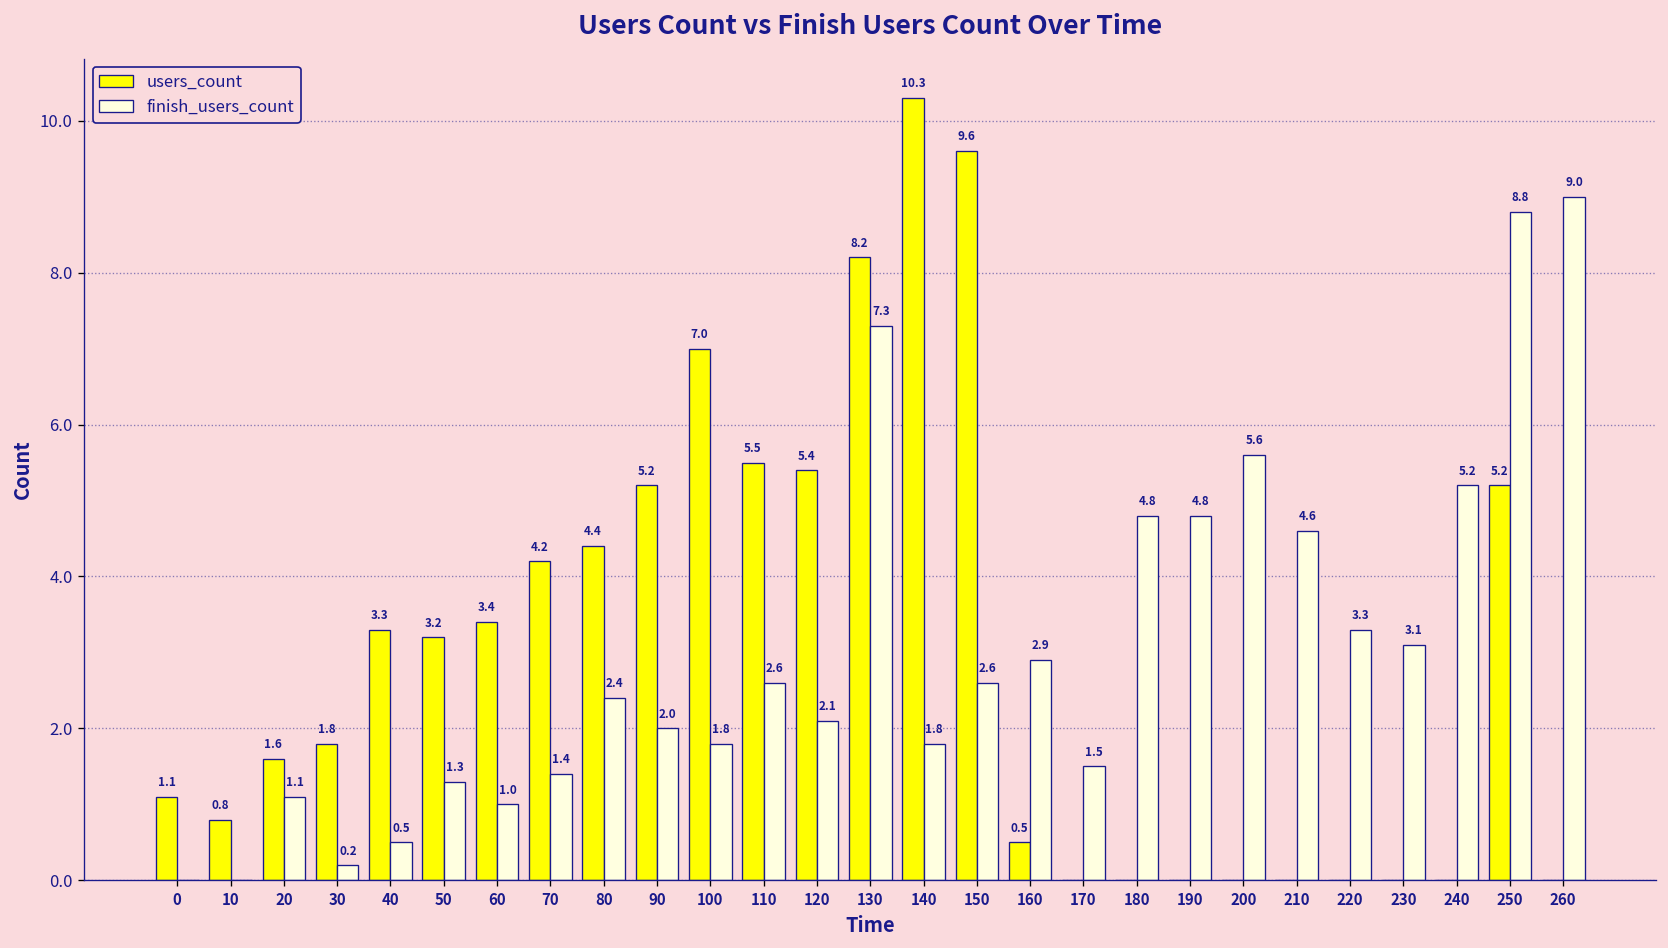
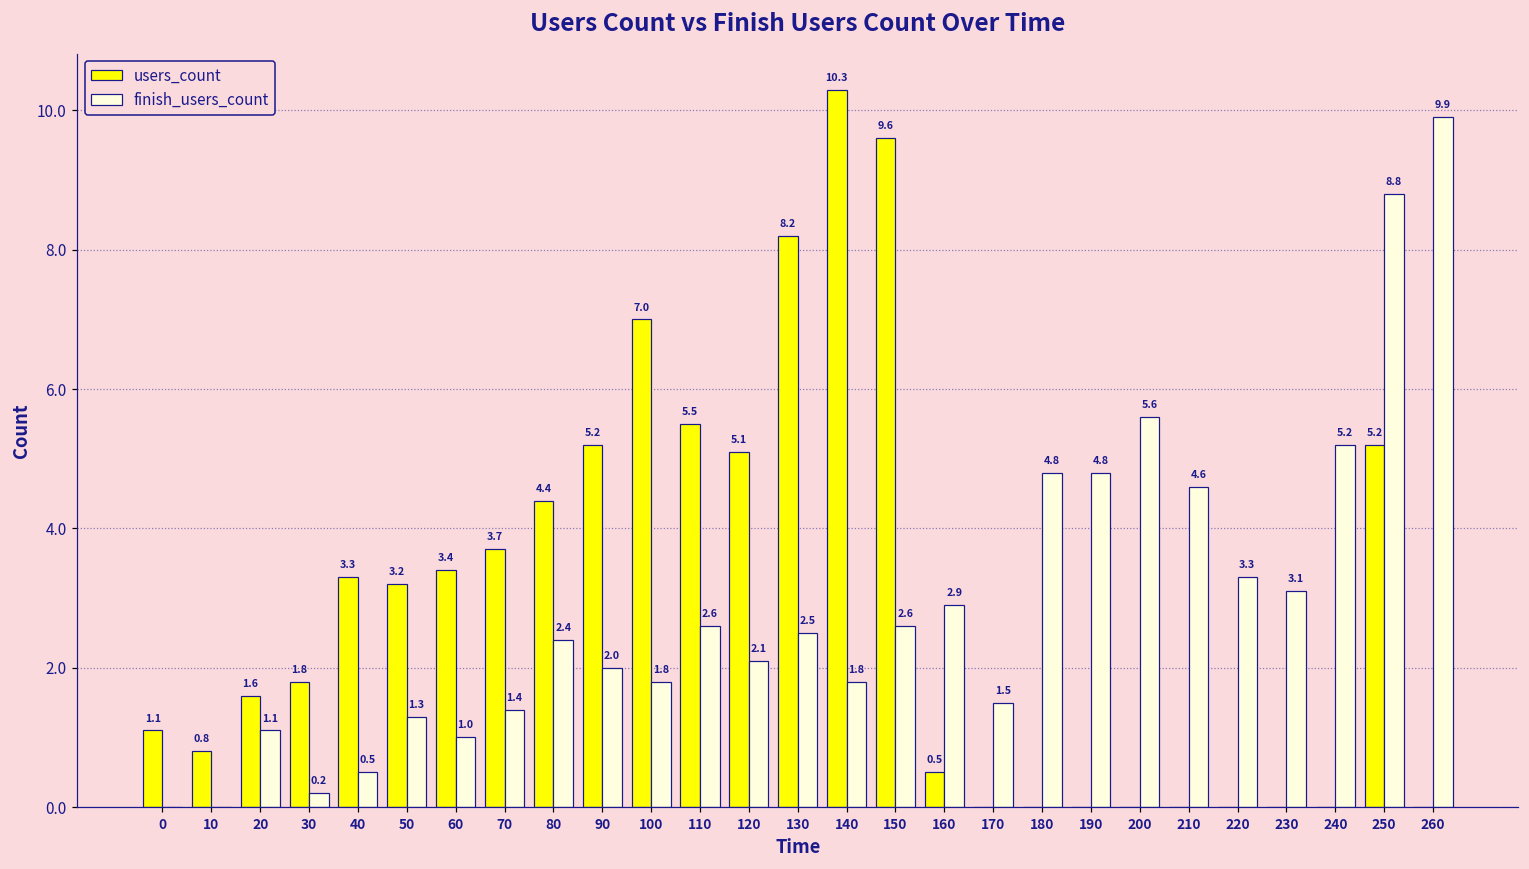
  {
    "users_count": {
      "0": 1.1,
      "10": 0.8,
      "20": 1.6,
      "30": 1.8,
      "40": 3.3,
      "50": 3.2,
      "60": 3.4,
-     "70": 4.2,
+     "70": 3.7,
      "80": 4.4,
      "90": 5.2,
      "100": 7.0,
      "110": 5.5,
-     "120": 5.4,
+     "120": 5.1,
      "130": 8.2,
      "140": 10.3,
      "150": 9.6,
      "160": 0.5,
      "250": 5.2
    },
    "finish_users_count": {
      "20": 1.1,
      "30": 0.2,
      "40": 0.5,
      "50": 1.3,
      "60": 1.0,
      "70": 1.4,
      "80": 2.4,
      "90": 2.0,
      "100": 1.8,
      "110": 2.6,
      "120": 2.1,
-     "130": 7.3,
+     "130": 2.5,
      "140": 1.8,
      "150": 2.6,
      "160": 2.9,
      "170": 1.5,
      "180": 4.8,
      "190": 4.8,
      "200": 5.6,
      "210": 4.6,
      "220": 3.3,
      "230": 3.1,
      "240": 5.2,
      "250": 8.8,
-     "260": 9.0
+     "260": 9.9
    }
  }
